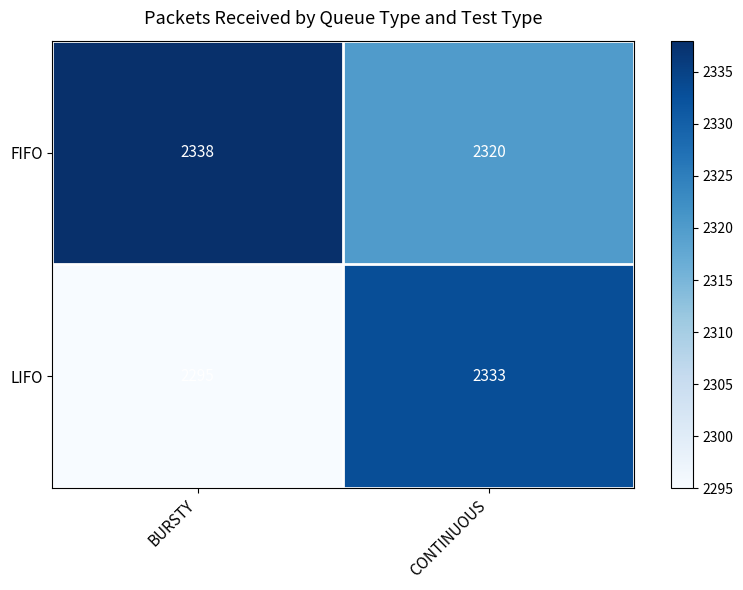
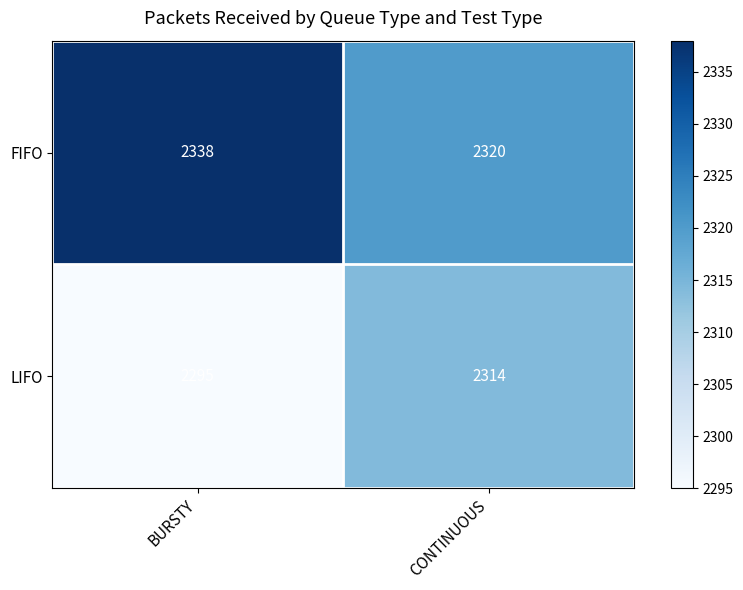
  {
    "FIFO": {
      "BURSTY": 2338,
      "CONTINUOUS": 2320
    },
    "LIFO": {
-     "CONTINUOUS": 2333
+     "CONTINUOUS": 2314
    }
  }
